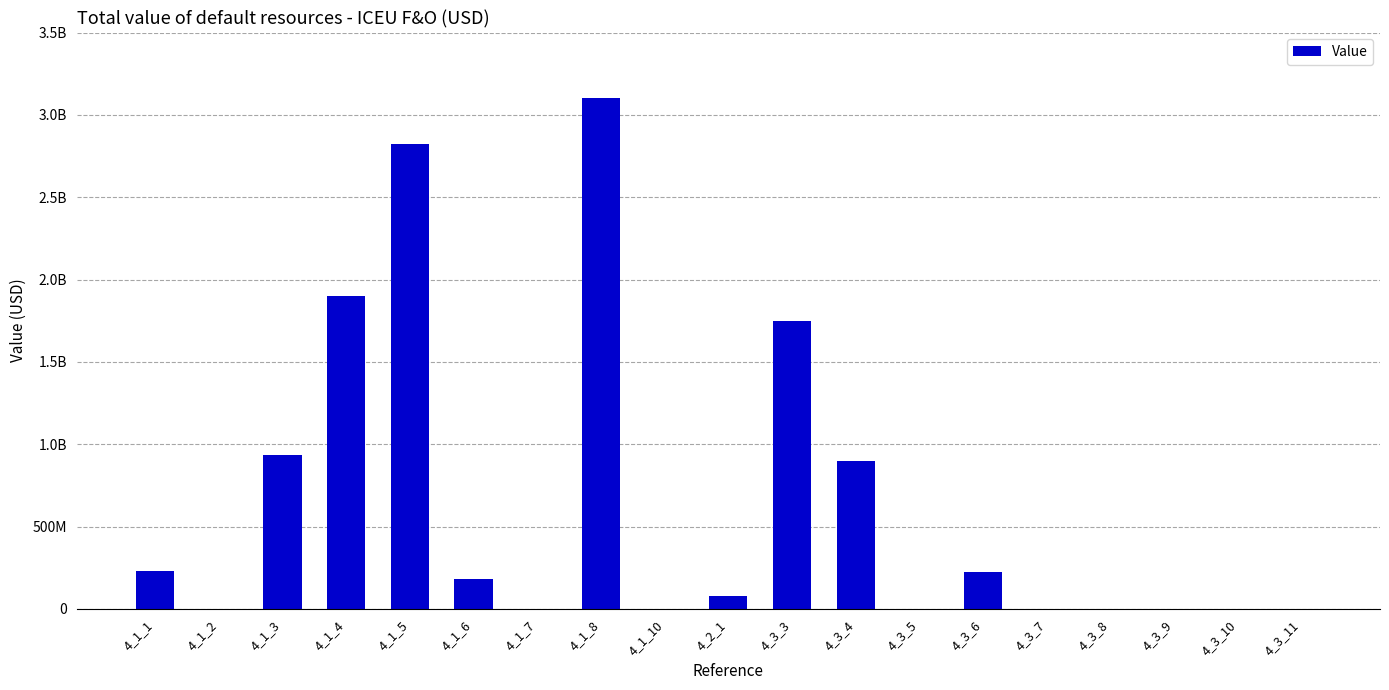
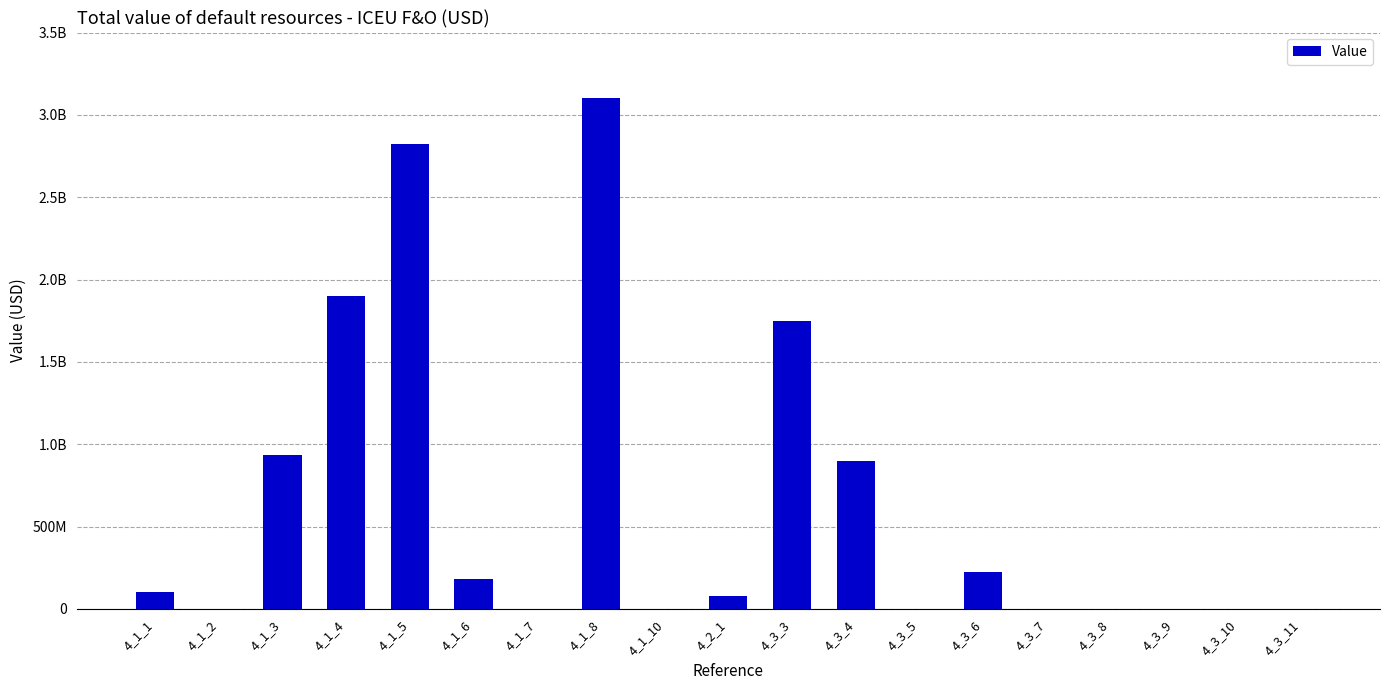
  {
-   "4_1_1": 230000000,
+   "4_1_1": 100000000,
    "4_1_2": 0,
    "4_1_3": 930000000,
    "4_1_4": 1900000000,
    "4_1_5": 2830000000,
    "4_1_6": 180000000,
    "4_1_7": 0,
    "4_1_8": 3100000000,
    "4_1_10": 0,
    "4_2_1": 80000000,
    "4_3_3": 1750000000,
    "4_3_4": 900000000,
    "4_3_5": 0,
    "4_3_6": 230000000,
    "4_3_7": 0,
    "4_3_8": 0,
    "4_3_9": 0,
    "4_3_10": 0,
    "4_3_11": 0
  }
